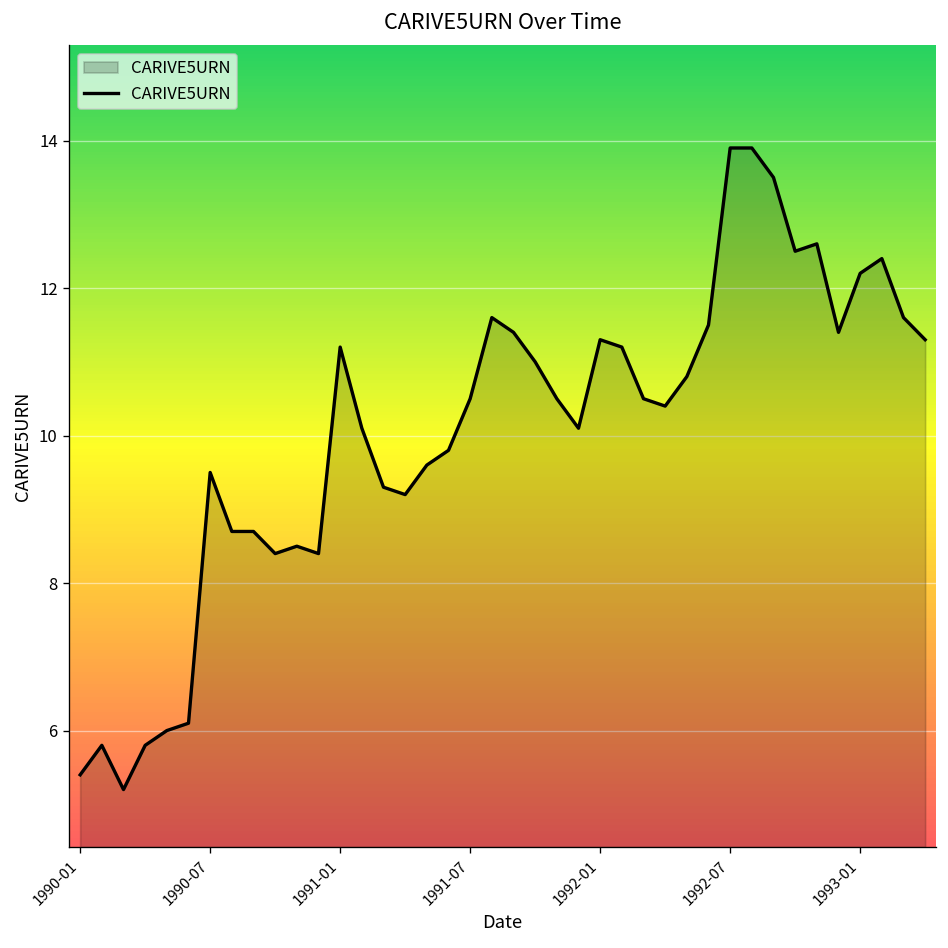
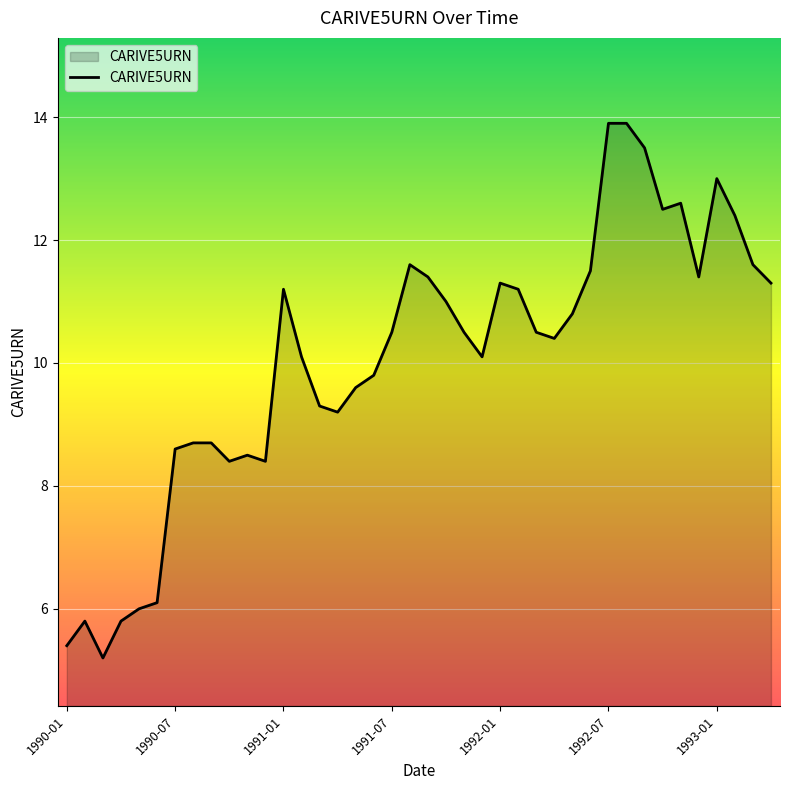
  {
    "1990-01": 5.4,
-   "1990-07": 9.5,
+   "1990-07": 8.6,
    "1991-01": 11.2,
    "1991-07": 10.5,
    "1992-01": 11.3,
    "1992-07": 13.9,
-   "1993-01": 12.2
+   "1993-01": 13.0
  }
